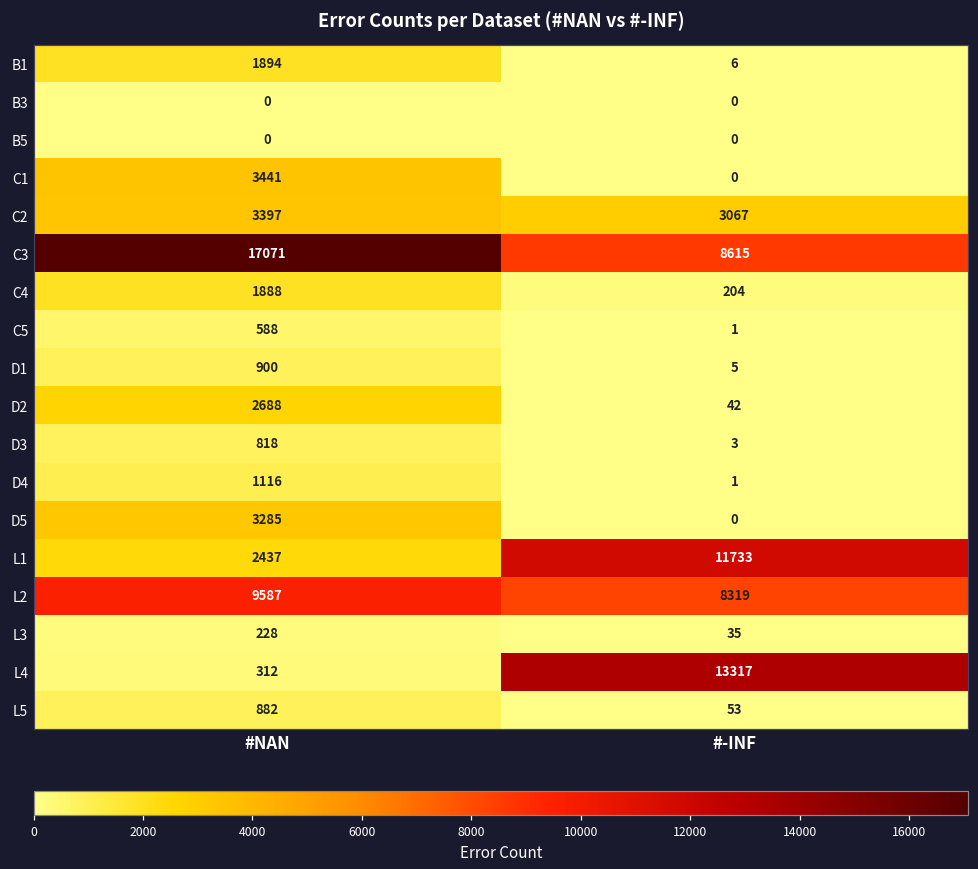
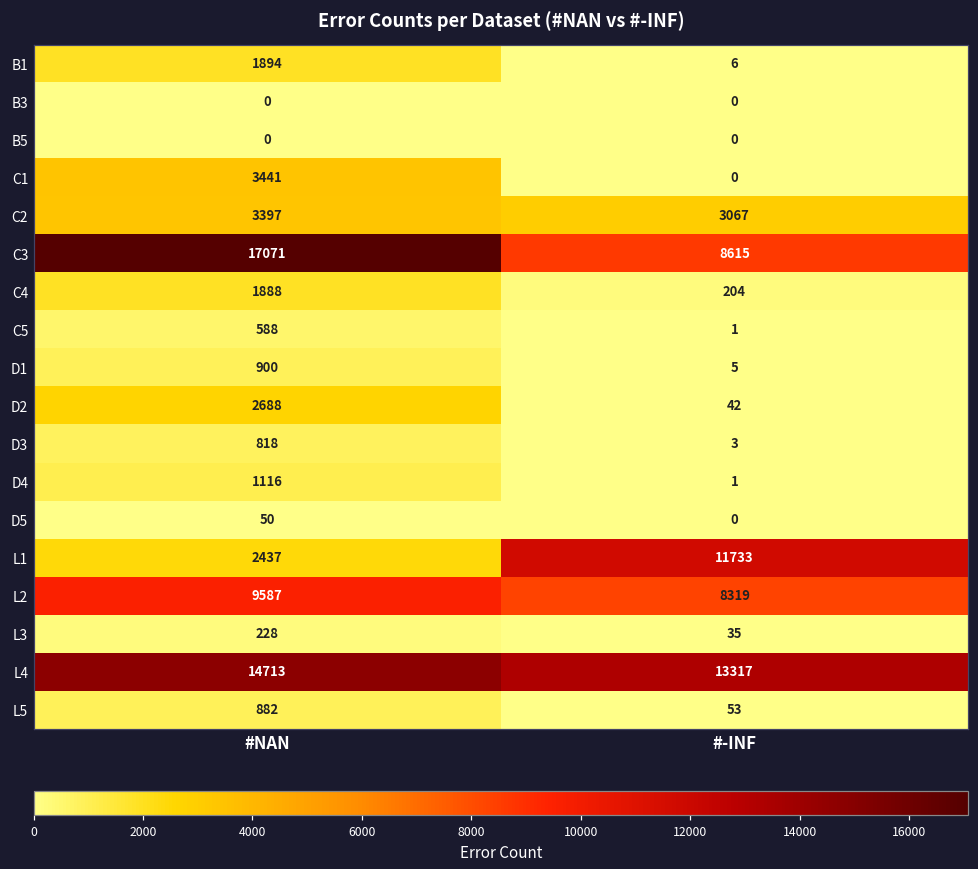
  {
    "B1": {
      "#NAN": 1894,
      "#-INF": 6
    },
    "B3": {
      "#NAN": 0,
      "#-INF": 0
    },
    "B5": {
      "#NAN": 0,
      "#-INF": 0
    },
    "C1": {
      "#NAN": 3441,
      "#-INF": 0
    },
    "C2": {
      "#NAN": 3397,
      "#-INF": 3067
    },
    "C3": {
      "#NAN": 17071,
      "#-INF": 8615
    },
    "C4": {
      "#NAN": 1888,
      "#-INF": 204
    },
    "C5": {
      "#NAN": 588,
      "#-INF": 1
    },
    "D1": {
      "#NAN": 900,
      "#-INF": 5
    },
    "D2": {
      "#NAN": 2688,
      "#-INF": 42
    },
    "D3": {
      "#NAN": 818,
      "#-INF": 3
    },
    "D4": {
      "#NAN": 1116,
      "#-INF": 1
    },
    "D5": {
-     "#NAN": 3285,
+     "#NAN": 50,
      "#-INF": 0
    },
    "L1": {
      "#NAN": 2437,
      "#-INF": 11733
    },
    "L2": {
      "#NAN": 9587,
      "#-INF": 8319
    },
    "L3": {
      "#NAN": 228,
      "#-INF": 35
    },
    "L4": {
-     "#NAN": 312,
+     "#NAN": 14713,
      "#-INF": 13317
    },
    "L5": {
      "#NAN": 882,
      "#-INF": 53
    }
  }
